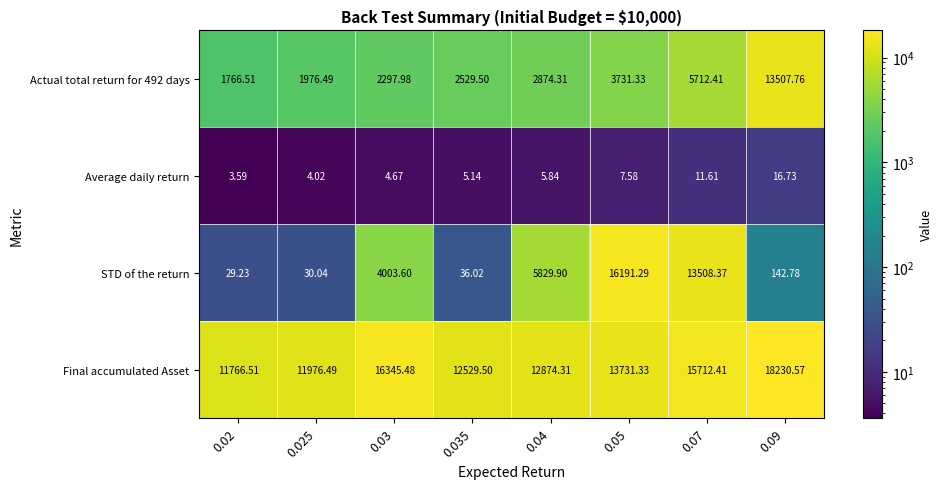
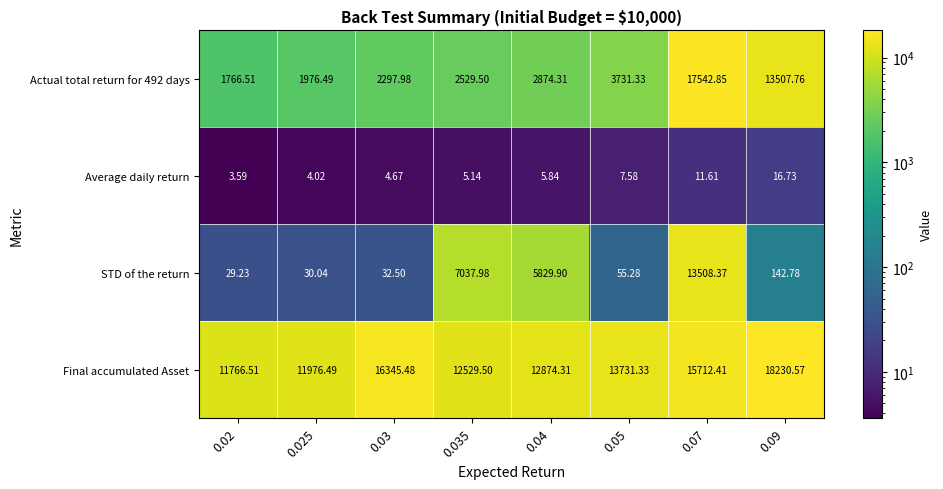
  {
    "Actual total return for 492 days": {
      "0.02": 1766.51,
      "0.025": 1976.49,
      "0.03": 2297.98,
      "0.035": 2529.50,
      "0.04": 2874.31,
      "0.05": 3731.33,
-     "0.07": 5712.41,
+     "0.07": 17542.85,
      "0.09": 13507.76
    },
    "Average daily return": {
      "0.02": 3.59,
      "0.025": 4.02,
      "0.03": 4.67,
      "0.035": 5.14,
      "0.04": 5.84,
      "0.05": 7.58,
      "0.07": 11.61,
      "0.09": 16.73
    },
    "STD of the return": {
      "0.02": 29.23,
      "0.025": 30.04,
-     "0.03": 4003.60,
-     "0.035": 36.02,
+     "0.03": 32.50,
+     "0.035": 7037.98,
      "0.04": 5829.90,
-     "0.05": 16191.29,
+     "0.05": 55.28,
      "0.07": 13508.37,
      "0.09": 142.78
    },
    "Final accumulated Asset": {
      "0.02": 11766.51,
      "0.025": 11976.49,
      "0.03": 16345.48,
      "0.035": 12529.50,
      "0.04": 12874.31,
      "0.05": 13731.33,
      "0.07": 15712.41,
      "0.09": 18230.57
    }
  }
